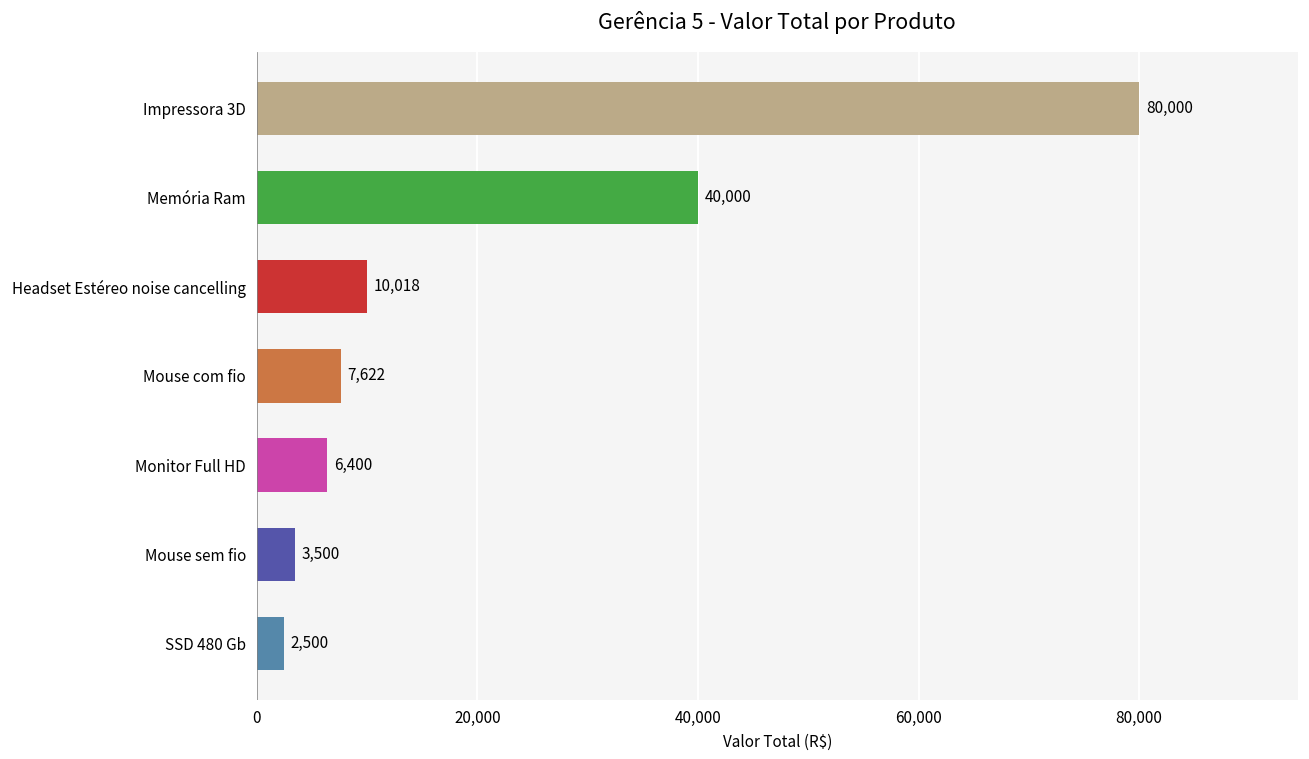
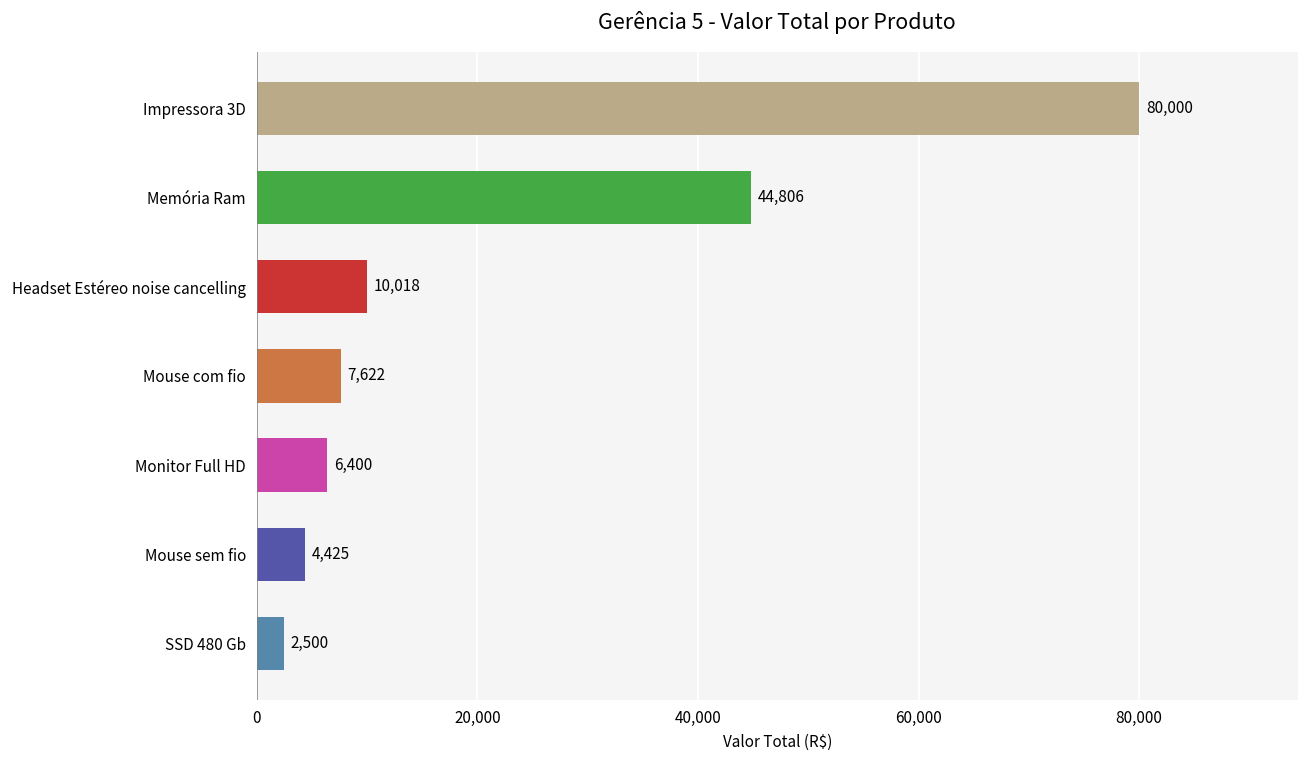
  {
    "Impressora 3D": "80,000",
-   "Memória Ram": "40,000",
+   "Memória Ram": "44,806",
    "Headset Estéreo noise cancelling": "10,018",
    "Mouse com fio": "7,622",
    "Monitor Full HD": "6,400",
-   "Mouse sem fio": "3,500",
+   "Mouse sem fio": "4,425",
    "SSD 480 Gb": "2,500"
  }
